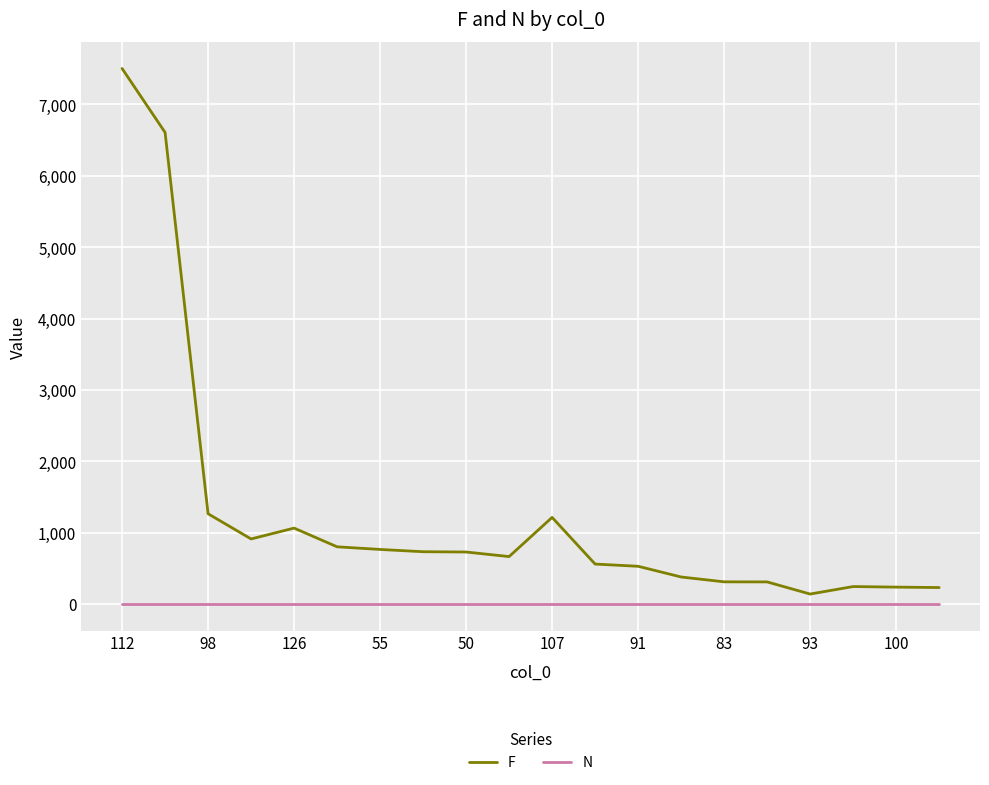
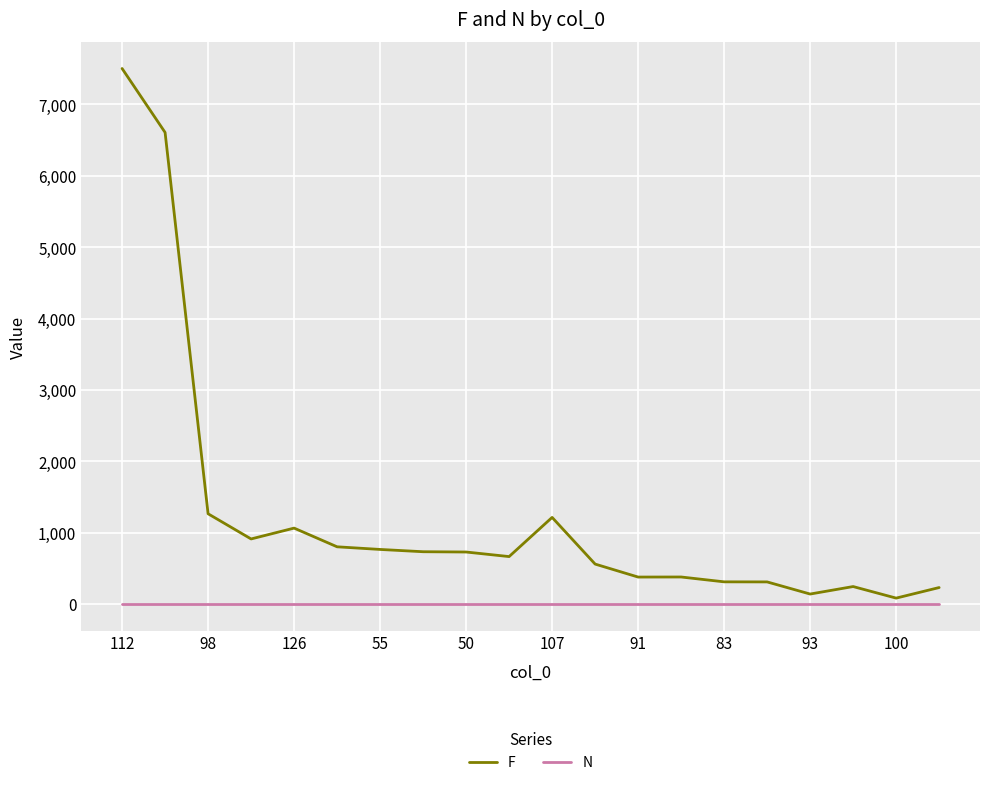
  {
    "F": {
      "112": "7,500",
      "98": "1,300",
      "126": "1,100",
      "55": "800",
      "50": "700",
      "107": "1,200",
-     "91": "500",
+     "91": "400",
      "83": "300",
      "93": "100",
-     "100": "200"
+     "100": "100"
    },
    "N": {
      "112": "0",
      "98": "0",
      "126": "0",
      "55": "0",
      "50": "0",
      "107": "0",
      "91": "0",
      "83": "0",
      "93": "0",
      "100": "0"
    }
  }
